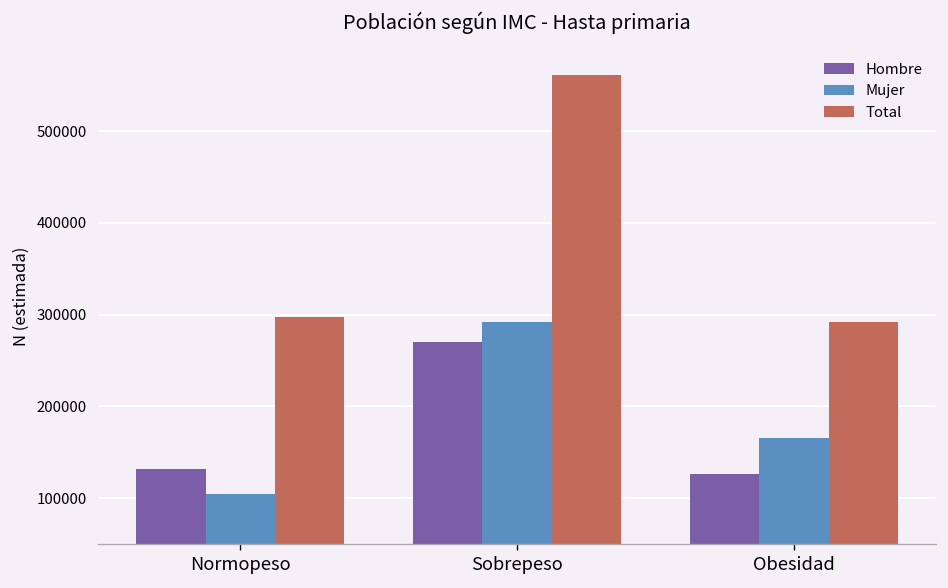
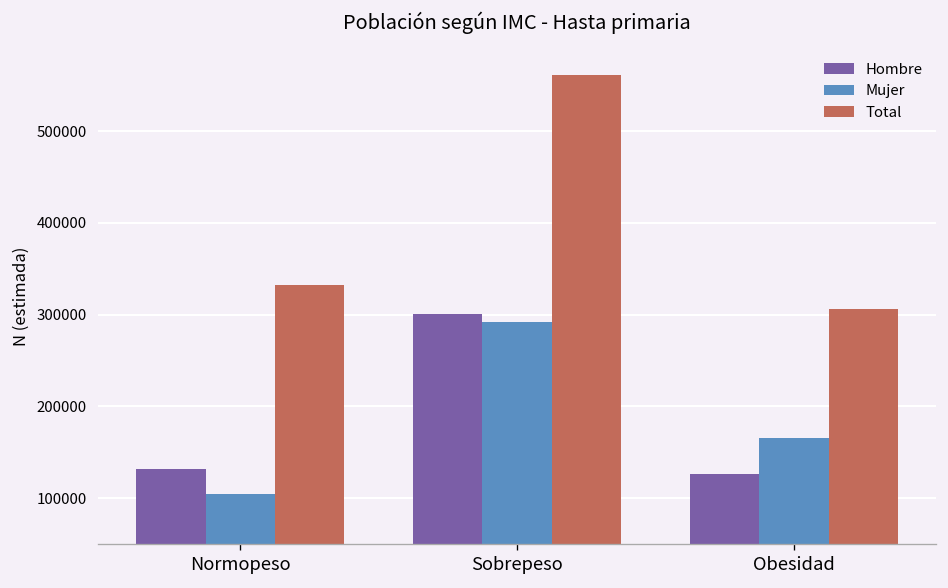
  {
    "Hombre": {
      "Normopeso": 130000,
-     "Sobrepeso": 270000,
+     "Sobrepeso": 300000,
      "Obesidad": 130000
    },
    "Mujer": {
      "Normopeso": 100000,
      "Sobrepeso": 290000,
      "Obesidad": 170000
    },
    "Total": {
-     "Normopeso": 300000,
+     "Normopeso": 330000,
      "Sobrepeso": 560000,
-     "Obesidad": 290000
+     "Obesidad": 310000
    }
  }
